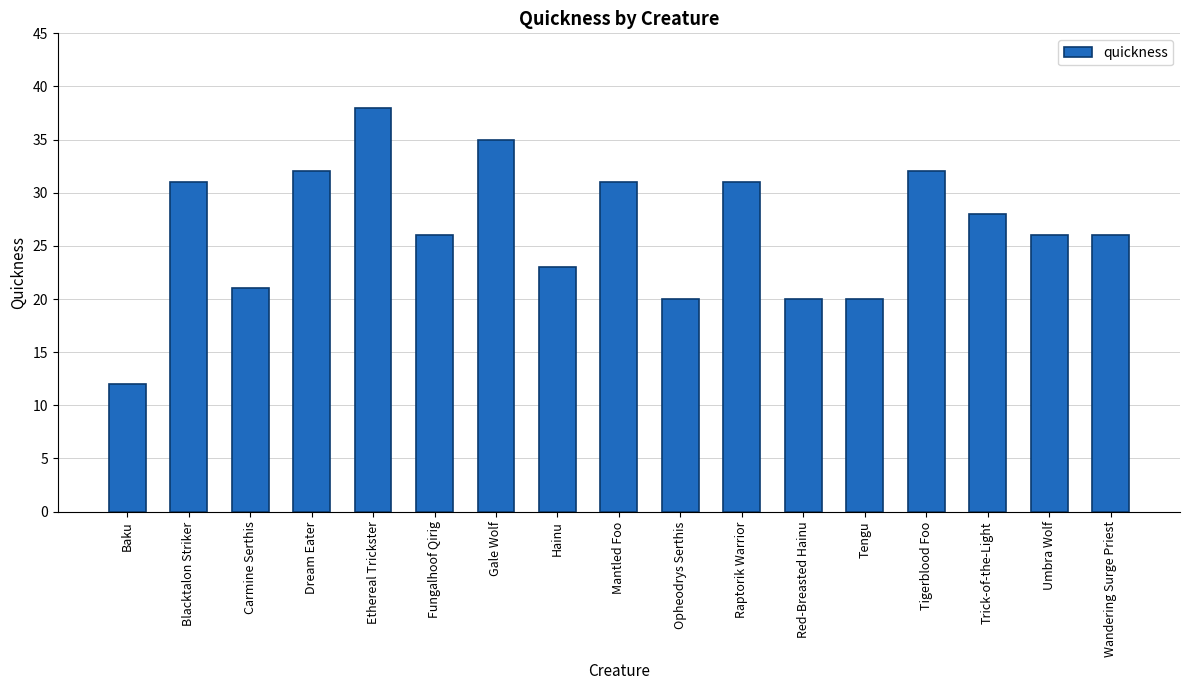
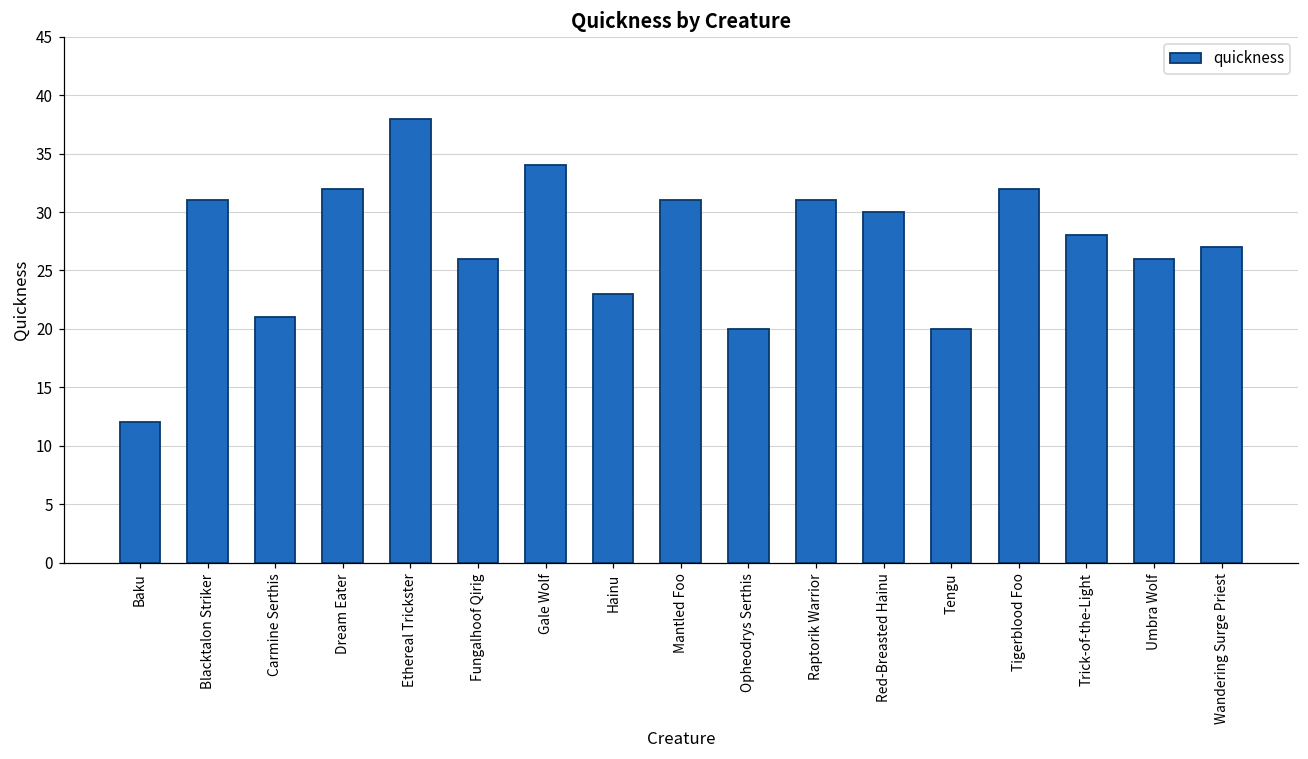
  {
    "Baku": 12,
    "Blacktalon Striker": 31,
    "Carmine Serthis": 21,
    "Dream Eater": 32,
    "Ethereal Trickster": 38,
    "Fungalhoof Qirig": 26,
-   "Gale Wolf": 35,
+   "Gale Wolf": 34,
    "Hainu": 23,
    "Mantled Foo": 31,
    "Opheodrys Serthis": 20,
    "Raptorik Warrior": 31,
-   "Red-Breasted Hainu": 20,
+   "Red-Breasted Hainu": 30,
    "Tengu": 20,
    "Tigerblood Foo": 32,
    "Trick-of-the-Light": 28,
    "Umbra Wolf": 26,
-   "Wandering Surge Priest": 26
+   "Wandering Surge Priest": 27
  }
